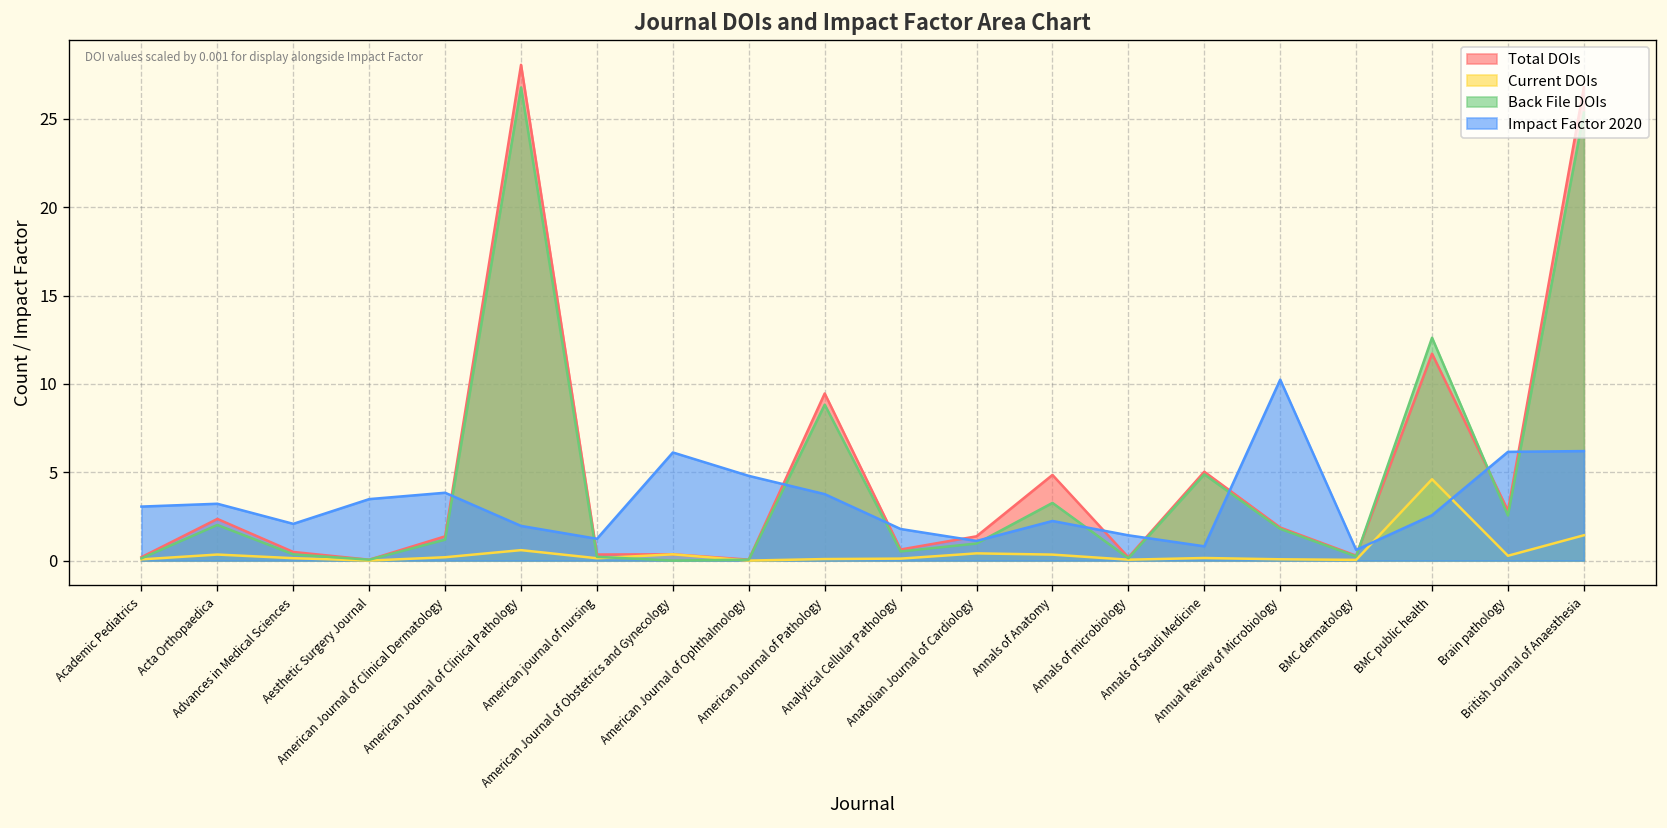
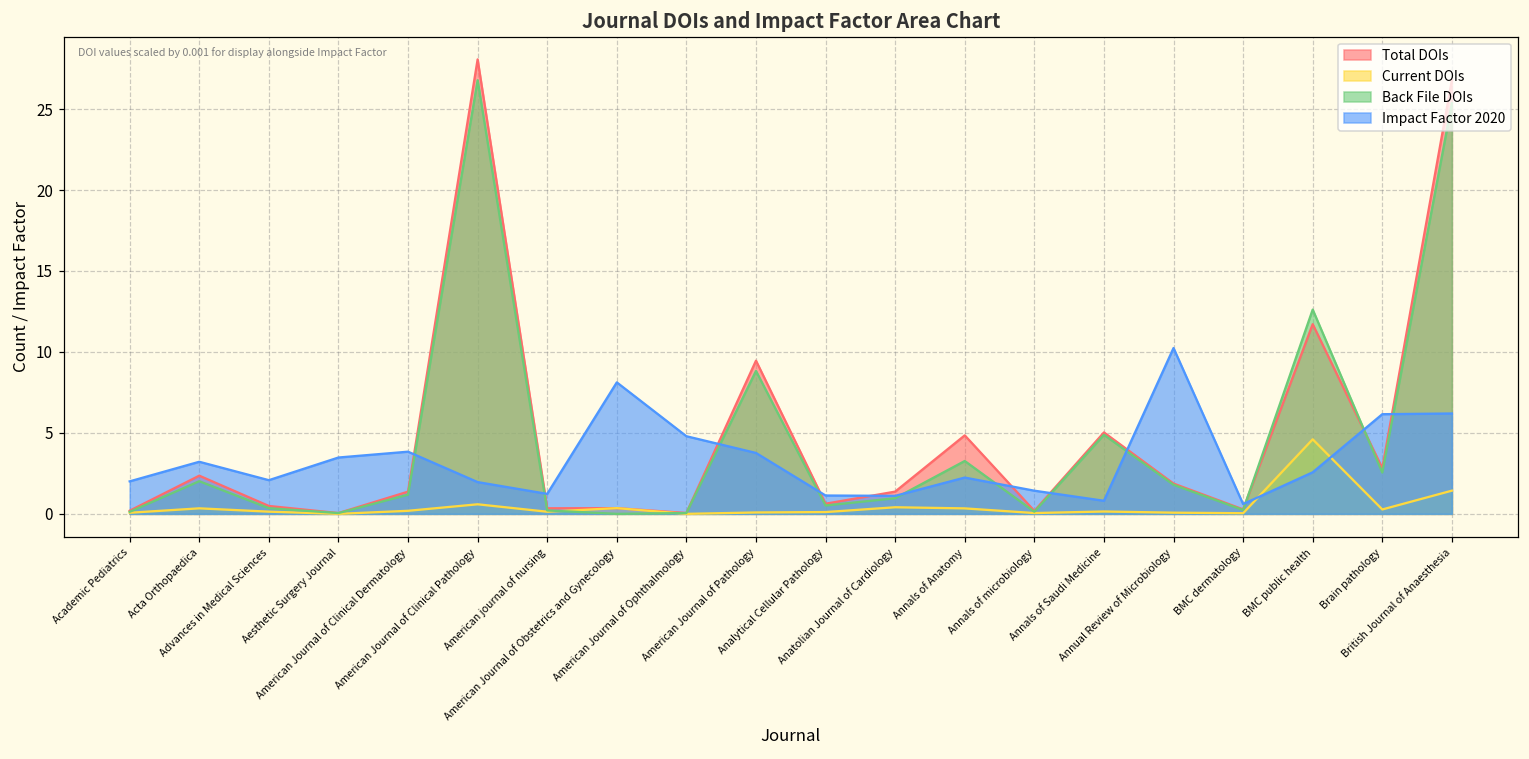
  {
    "Total DOIs": {
      "Acta Orthopaedica": 2.4,
      "American Journal of Clinical Dermatology": 1.4,
      "American Journal of Clinical Pathology": 28.1,
      "American Journal of Pathology": 9.5,
      "Anatolian Journal of Cardiology": 1.4,
      "Annals of Anatomy": 4.8,
      "BMC public health": 11.7,
      "Brain pathology": 2.8
    },
    "Current DOIs": {
      "Acta Orthopaedica": 0.3,
      "Advances in Medical Sciences": 0.1,
      "American Journal of Clinical Dermatology": 0.2,
      "American Journal of Clinical Pathology": 0.6,
      "American Journal of Pathology": 0.1,
      "Analytical Cellular Pathology": 0.1,
      "Anatolian Journal of Cardiology": 0.4,
      "Annals of Anatomy": 0.3,
      "Annals of Saudi Medicine": 0.1,
      "Annual Review of Microbiology": 0.1,
      "BMC dermatology": 0.0,
      "BMC public health": 4.6,
      "Brain pathology": 0.3,
      "British Journal of Anaesthesia": 1.4
    },
    "Back File DOIs": {
      "Acta Orthopaedica": 2.0,
      "American Journal of Clinical Dermatology": 1.2,
      "American Journal of Clinical Pathology": 26.8,
      "American Journal of Obstetrics and Gynecology": 0.0,
      "American Journal of Pathology": 8.8,
      "Annals of Anatomy": 3.3,
      "BMC public health": 12.6,
      "Brain pathology": 2.6
    },
    "Impact Factor 2020": {
-     "Academic Pediatrics": 3.1,
+     "Academic Pediatrics": 2.0,
      "Acta Orthopaedica": 3.2,
      "Advances in Medical Sciences": 2.1,
      "Aesthetic Surgery Journal": 3.5,
      "American Journal of Clinical Dermatology": 3.8,
      "American Journal of Clinical Pathology": 2.0,
      "American journal of nursing": 1.2,
-     "American Journal of Obstetrics and Gynecology": 6.1,
+     "American Journal of Obstetrics and Gynecology": 8.1,
      "American Journal of Ophthalmology": 4.8,
      "American Journal of Pathology": 3.8,
-     "Analytical Cellular Pathology": 1.8,
+     "Analytical Cellular Pathology": 1.1,
      "Annals of Anatomy": 2.2,
      "Annals of microbiology": 1.4,
      "Annals of Saudi Medicine": 0.8,
      "Annual Review of Microbiology": 10.2,
      "BMC dermatology": 0.6,
      "BMC public health": 2.6,
      "Brain pathology": 6.2,
      "British Journal of Anaesthesia": 6.2
    }
  }
